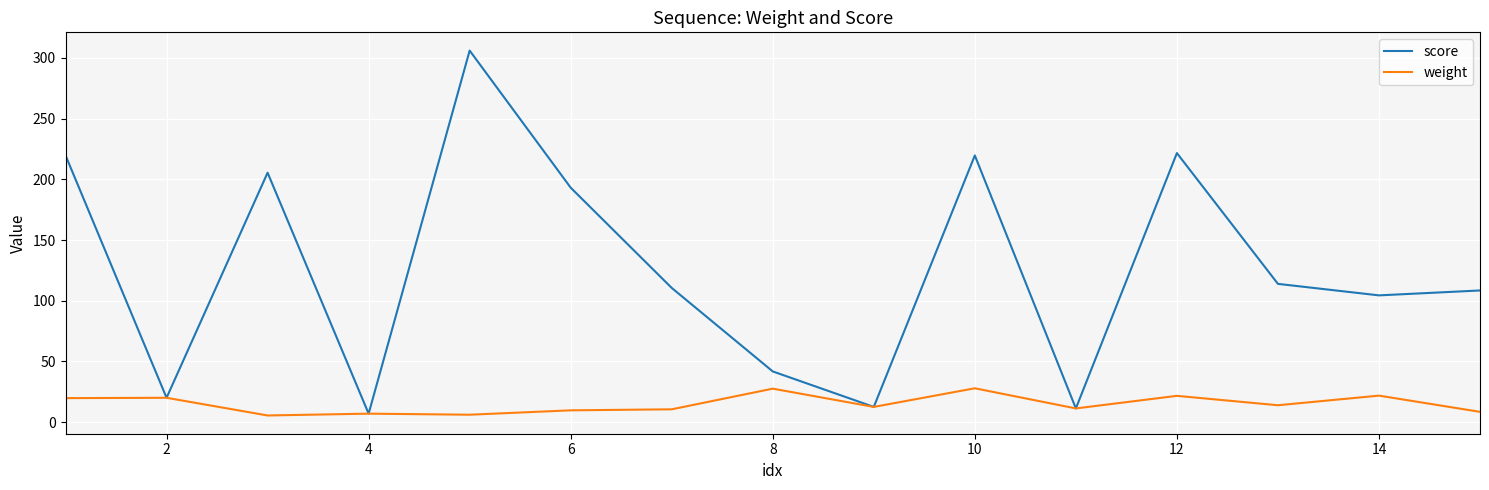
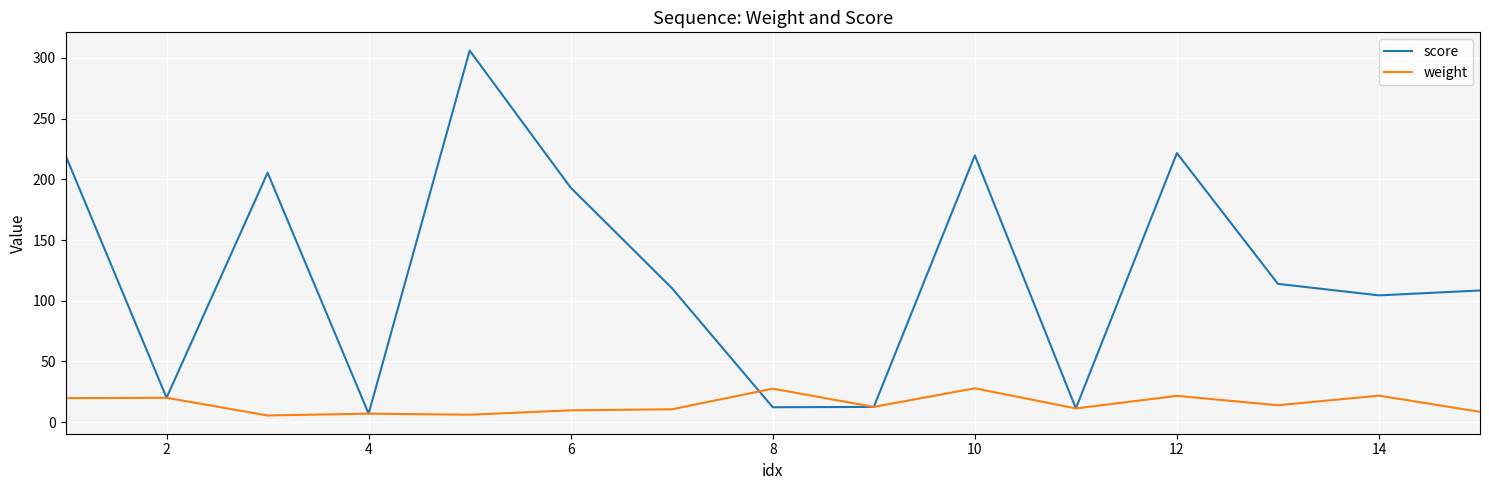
  {
    "score": {
      "6": 193,
-     "8": 42,
+     "8": 12,
      "10": 220,
      "12": 222,
      "14": 104
    },
    "weight": {
      "6": 10,
      "8": 28,
      "10": 28,
      "12": 22,
      "14": 22
    }
  }
